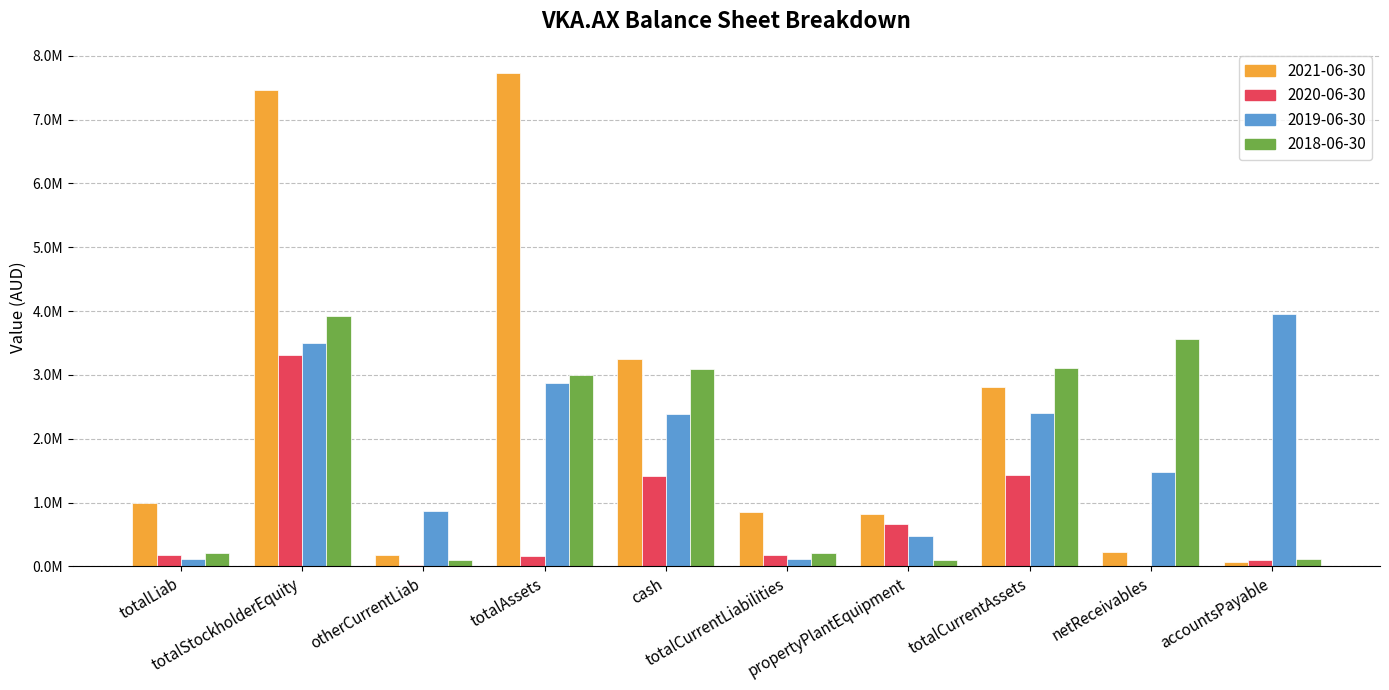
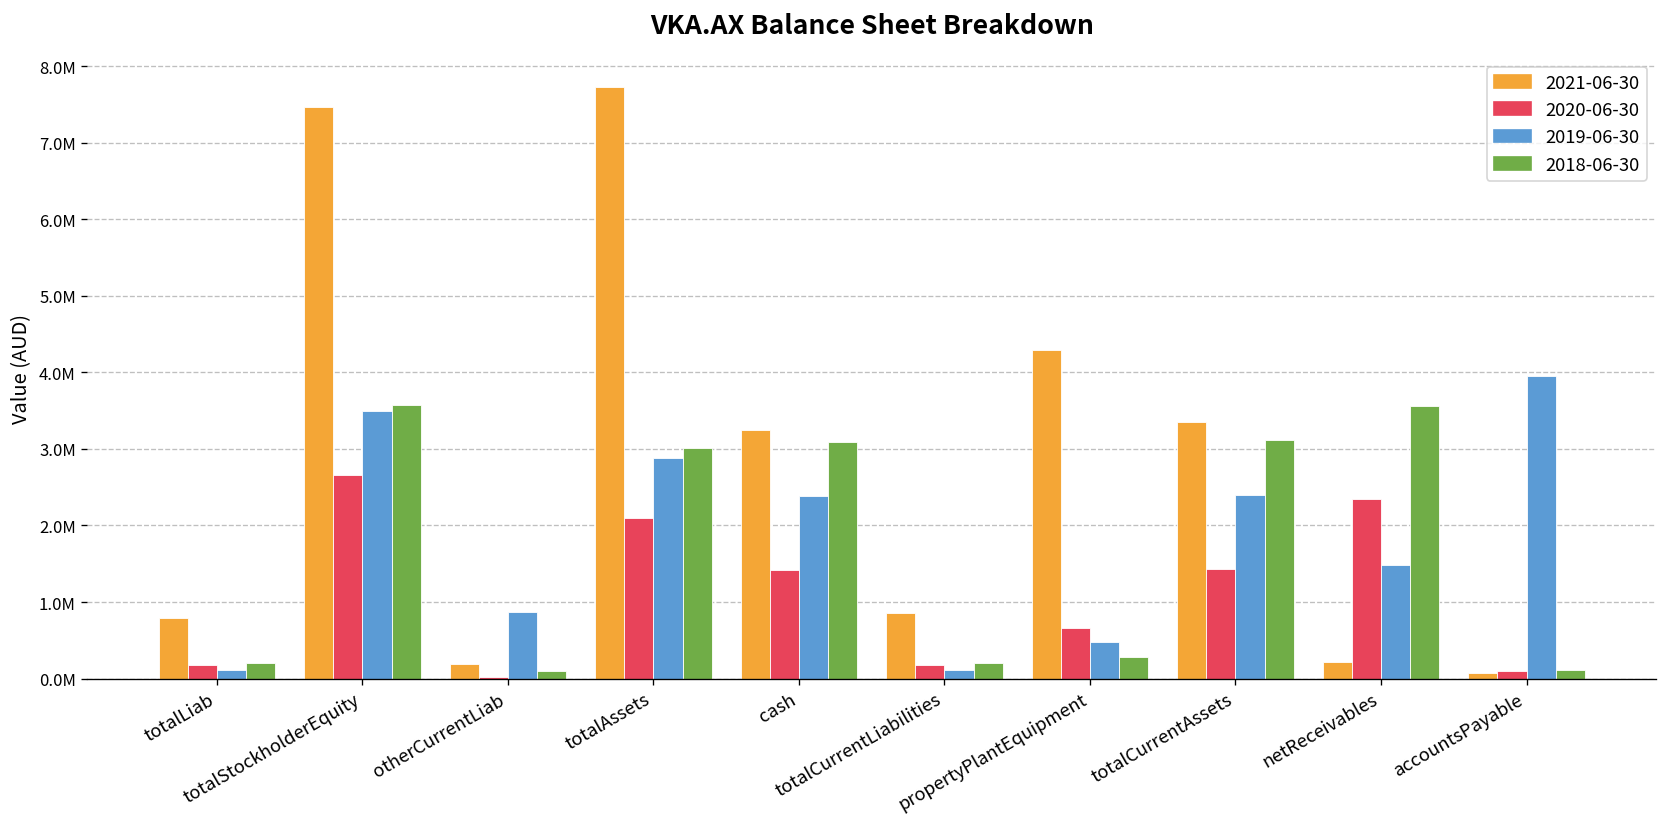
  {
    "2021-06-30": {
-     "totalLiab": 1000000,
+     "totalLiab": 800000,
      "totalStockholderEquity": 7500000,
      "otherCurrentLiab": 200000,
      "totalAssets": 7700000,
      "cash": 3200000,
      "totalCurrentLiabilities": 900000,
-     "propertyPlantEquipment": 800000,
-     "totalCurrentAssets": 2800000,
+     "propertyPlantEquipment": 4300000,
+     "totalCurrentAssets": 3400000,
      "netReceivables": 200000,
      "accountsPayable": 100000
    },
    "2020-06-30": {
      "totalLiab": 200000,
-     "totalStockholderEquity": 3300000,
-     "totalAssets": 200000,
+     "totalStockholderEquity": 2700000,
+     "totalAssets": 2100000,
      "cash": 1400000,
      "totalCurrentLiabilities": 200000,
      "propertyPlantEquipment": 700000,
      "totalCurrentAssets": 1400000,
-     "netReceivables": 0,
+     "netReceivables": 2300000,
      "accountsPayable": 100000
    },
    "2019-06-30": {
      "totalLiab": 100000,
      "totalStockholderEquity": 3500000,
      "otherCurrentLiab": 900000,
      "totalAssets": 2900000,
      "cash": 2400000,
      "totalCurrentLiabilities": 100000,
      "propertyPlantEquipment": 500000,
      "totalCurrentAssets": 2400000,
      "netReceivables": 1500000,
      "accountsPayable": 4000000
    },
    "2018-06-30": {
      "totalLiab": 200000,
-     "totalStockholderEquity": 3900000,
+     "totalStockholderEquity": 3600000,
      "otherCurrentLiab": 100000,
      "totalAssets": 3000000,
      "cash": 3100000,
      "totalCurrentLiabilities": 200000,
-     "propertyPlantEquipment": 100000,
+     "propertyPlantEquipment": 300000,
      "totalCurrentAssets": 3100000,
      "netReceivables": 3600000,
      "accountsPayable": 100000
    }
  }
